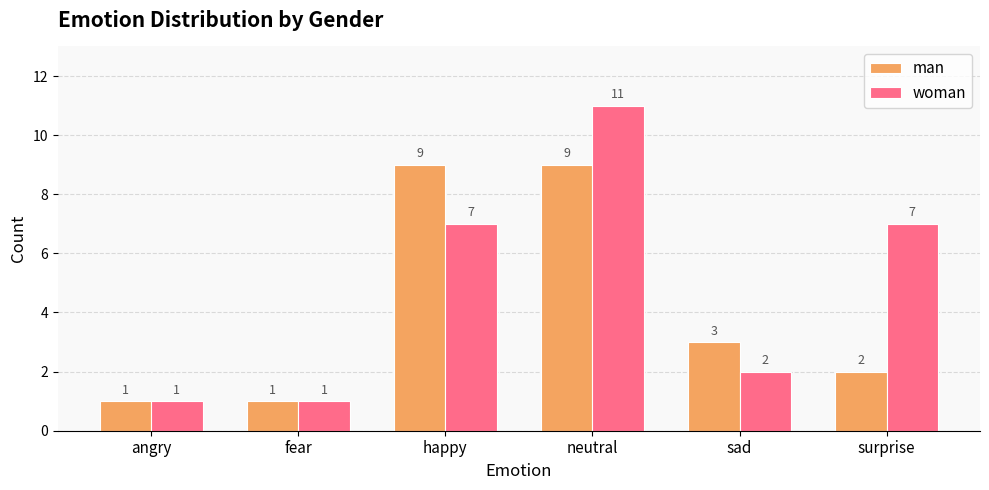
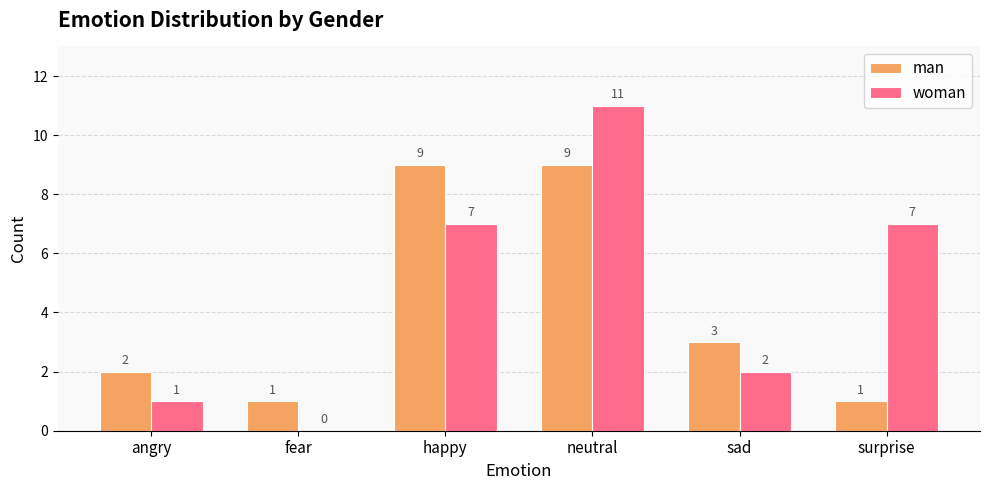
  {
    "man": {
-     "angry": 1,
+     "angry": 2,
      "fear": 1,
      "happy": 9,
      "neutral": 9,
      "sad": 3,
-     "surprise": 2
+     "surprise": 1
    },
    "woman": {
      "angry": 1,
-     "fear": 1,
+     "fear": 0,
      "happy": 7,
      "neutral": 11,
      "sad": 2,
      "surprise": 7
    }
  }
